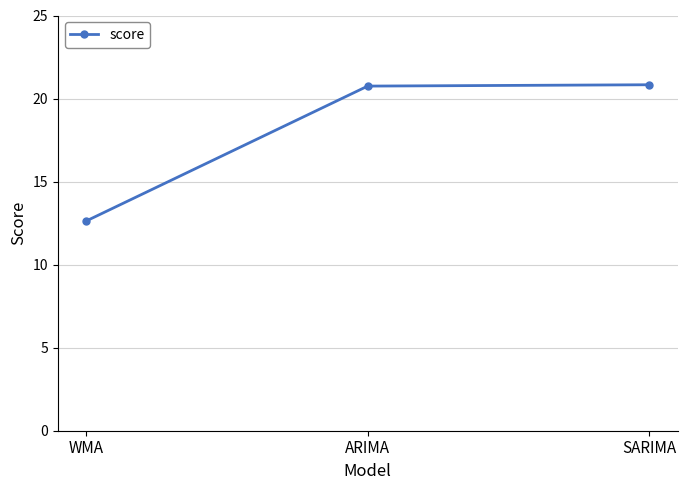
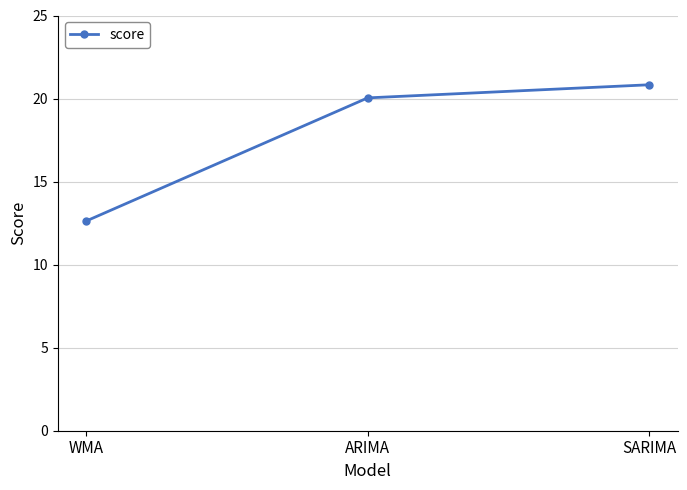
  {
    "WMA": 12.6,
-   "ARIMA": 20.8,
+   "ARIMA": 20.0,
    "SARIMA": 20.8
  }
